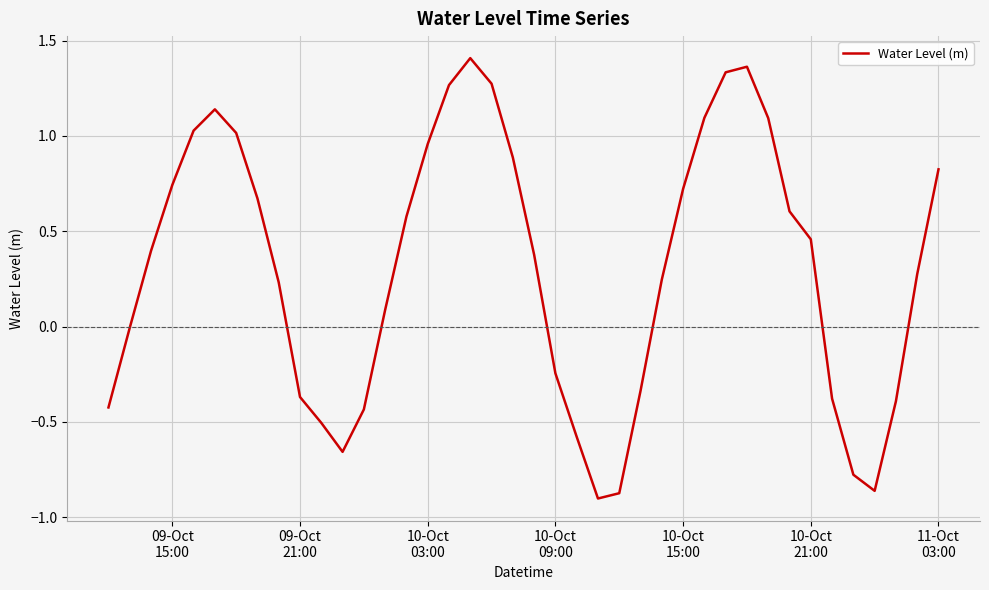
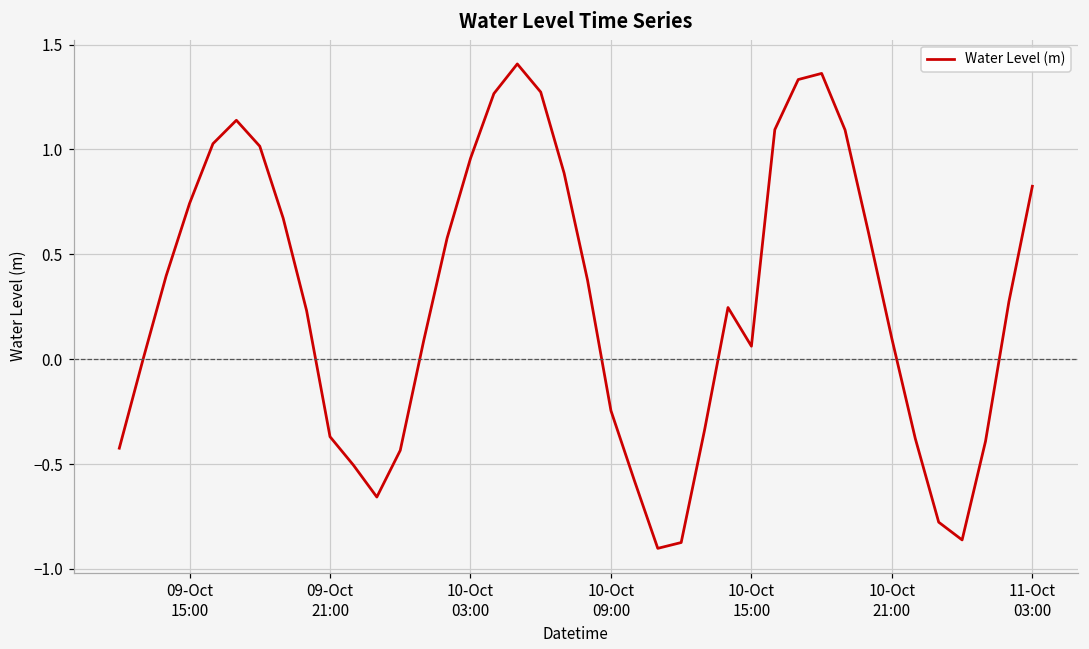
  {
    "09-Oct 15:00": 0.74,
    "09-Oct 21:00": -0.37,
    "10-Oct 03:00": 0.96,
    "10-Oct 09:00": -0.25,
-   "10-Oct 15:00": 0.72,
-   "10-Oct 21:00": 0.46,
+   "10-Oct 15:00": 0.06,
+   "10-Oct 21:00": 0.10,
    "11-Oct 03:00": 0.82
  }
